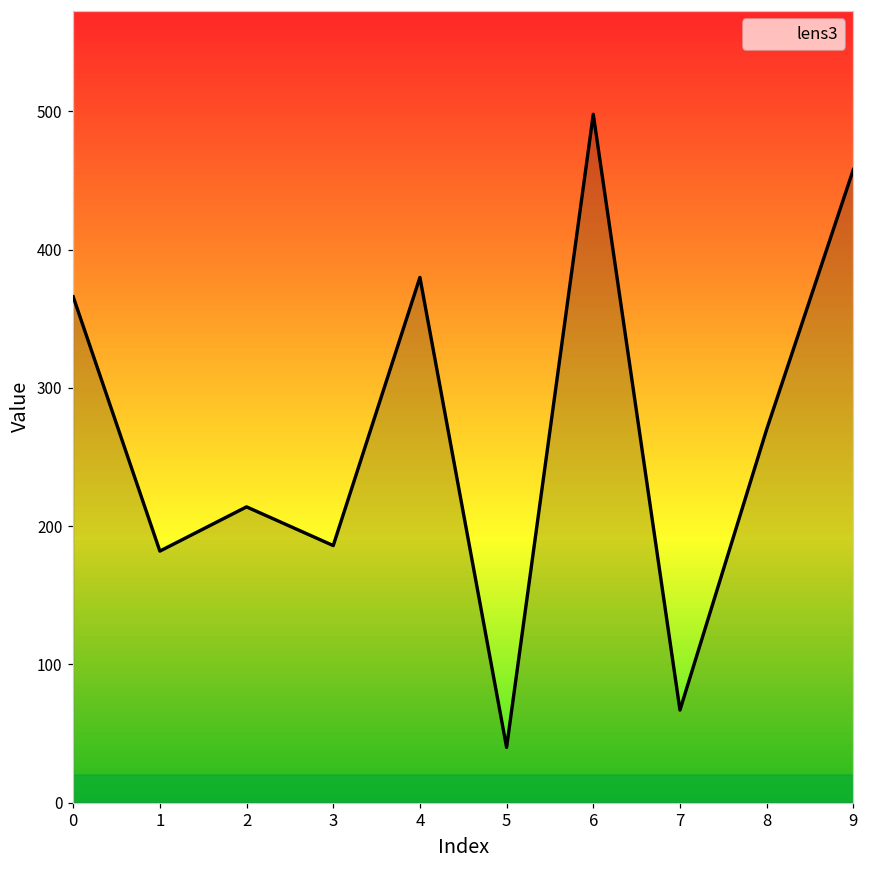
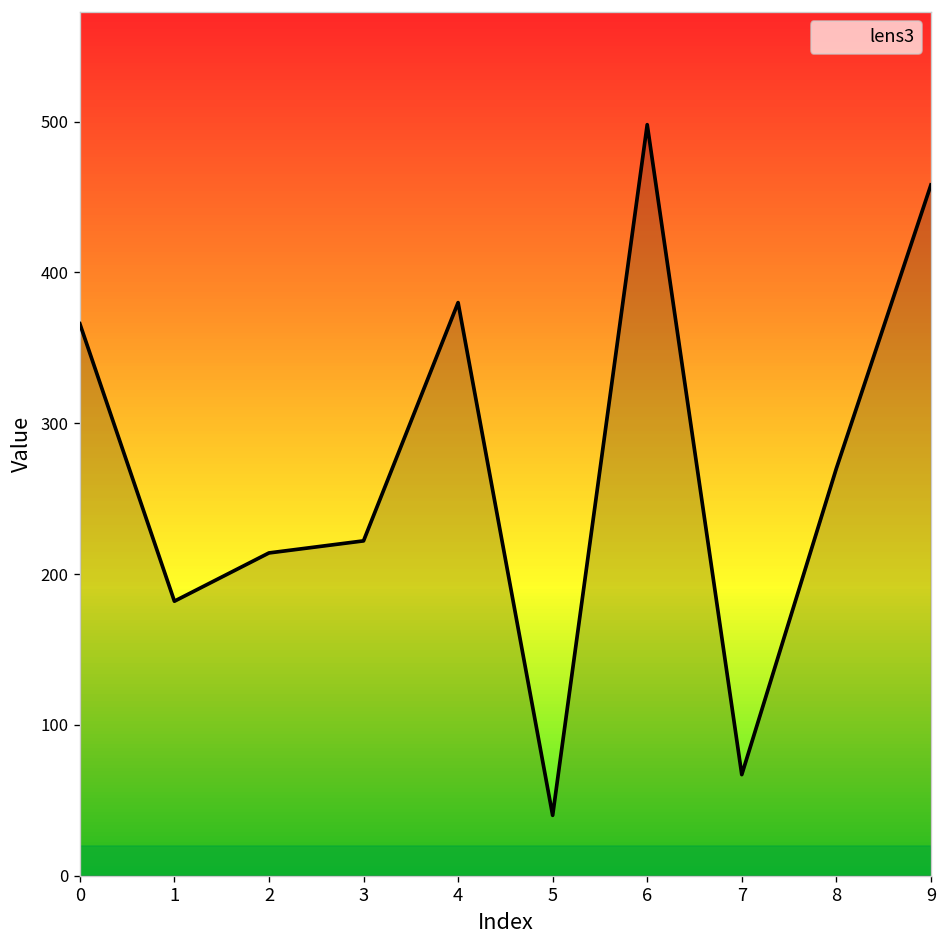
  {
    "0": 366,
    "1": 182,
    "2": 214,
-   "3": 186,
+   "3": 222,
    "4": 380,
    "5": 40,
    "6": 498,
    "7": 67,
    "8": 270,
    "9": 458
  }
